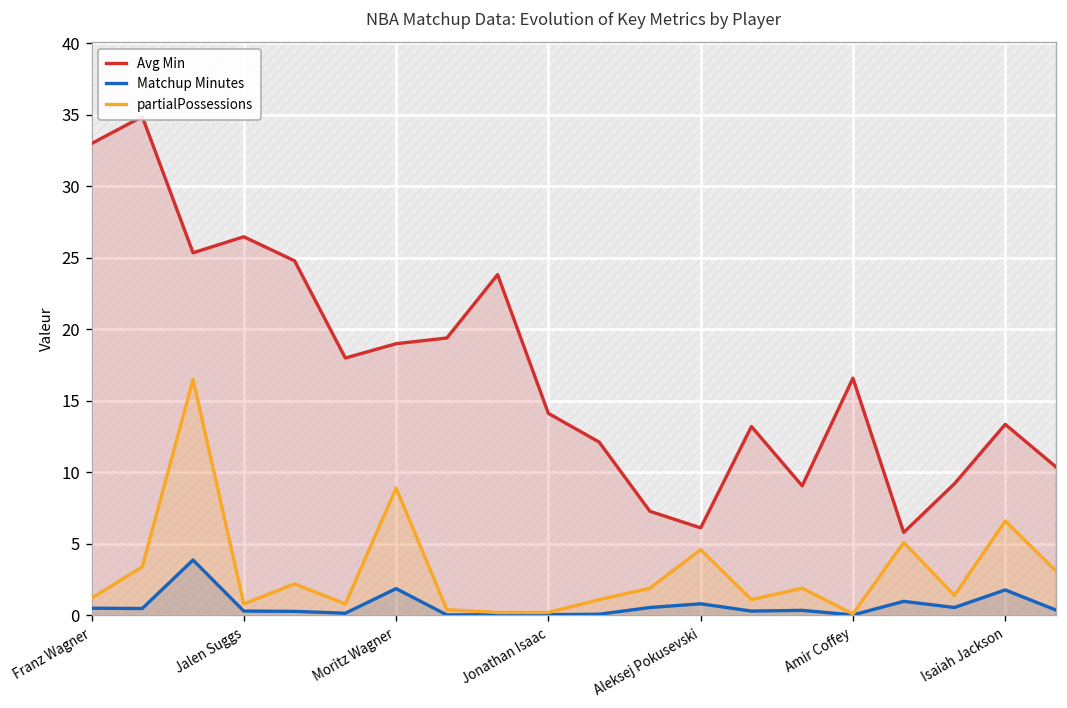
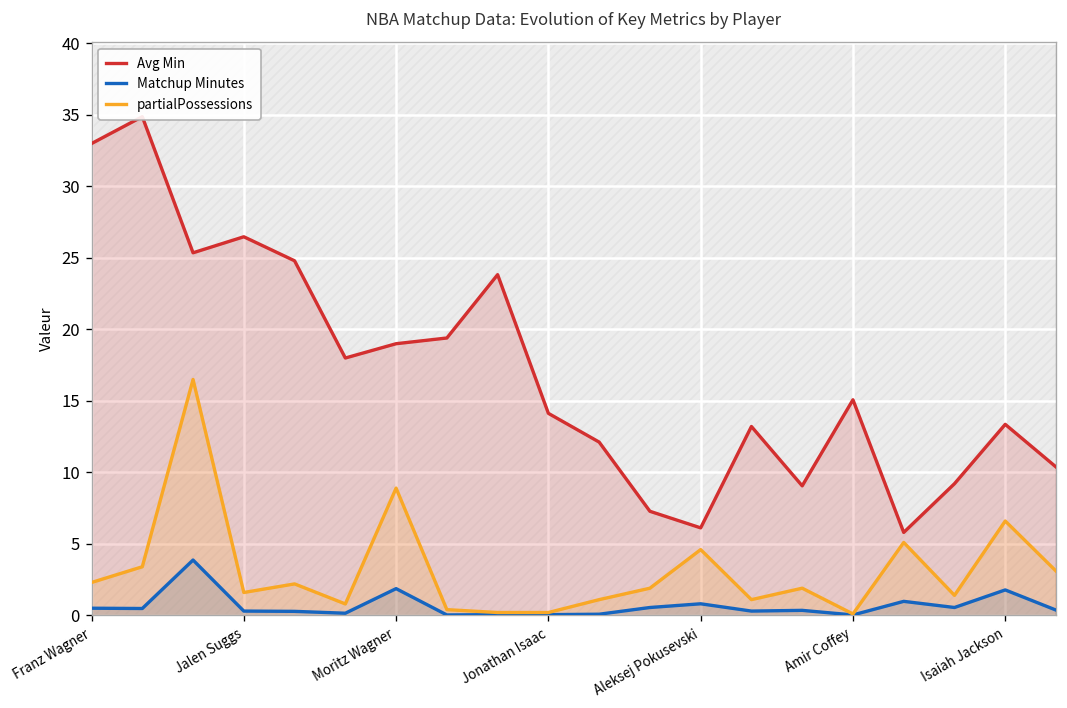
  {
    "Avg Min": {
      "Franz Wagner": 33.0,
      "Jalen Suggs": 26.5,
      "Moritz Wagner": 19.0,
      "Jonathan Isaac": 14.1,
      "Aleksej Pokusevski": 6.1,
-     "Amir Coffey": 16.6,
+     "Amir Coffey": 15.1,
      "Isaiah Jackson": 13.4
    },
    "Matchup Minutes": {
      "Franz Wagner": 0.5,
      "Jalen Suggs": 0.3,
      "Moritz Wagner": 1.9,
      "Aleksej Pokusevski": 0.8,
      "Isaiah Jackson": 1.8
    },
    "partialPossessions": {
-     "Franz Wagner": 1.2,
-     "Jalen Suggs": 0.8,
+     "Franz Wagner": 2.3,
+     "Jalen Suggs": 1.6,
      "Moritz Wagner": 8.9,
      "Aleksej Pokusevski": 4.6,
      "Isaiah Jackson": 6.6
    }
  }
